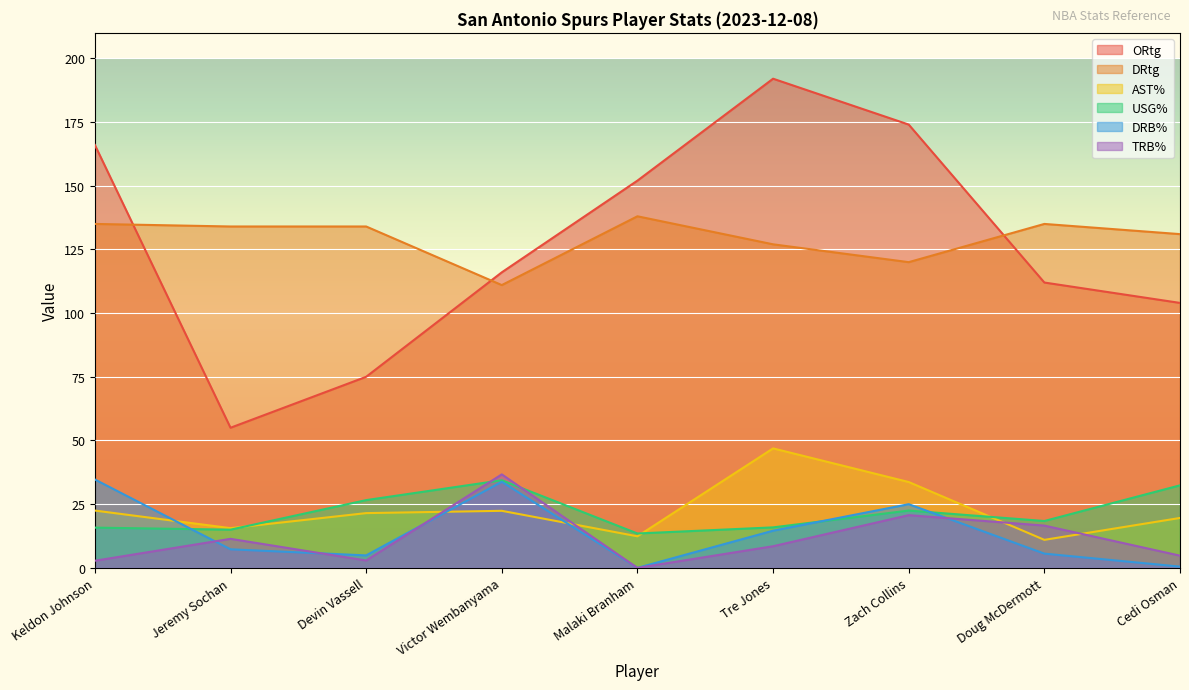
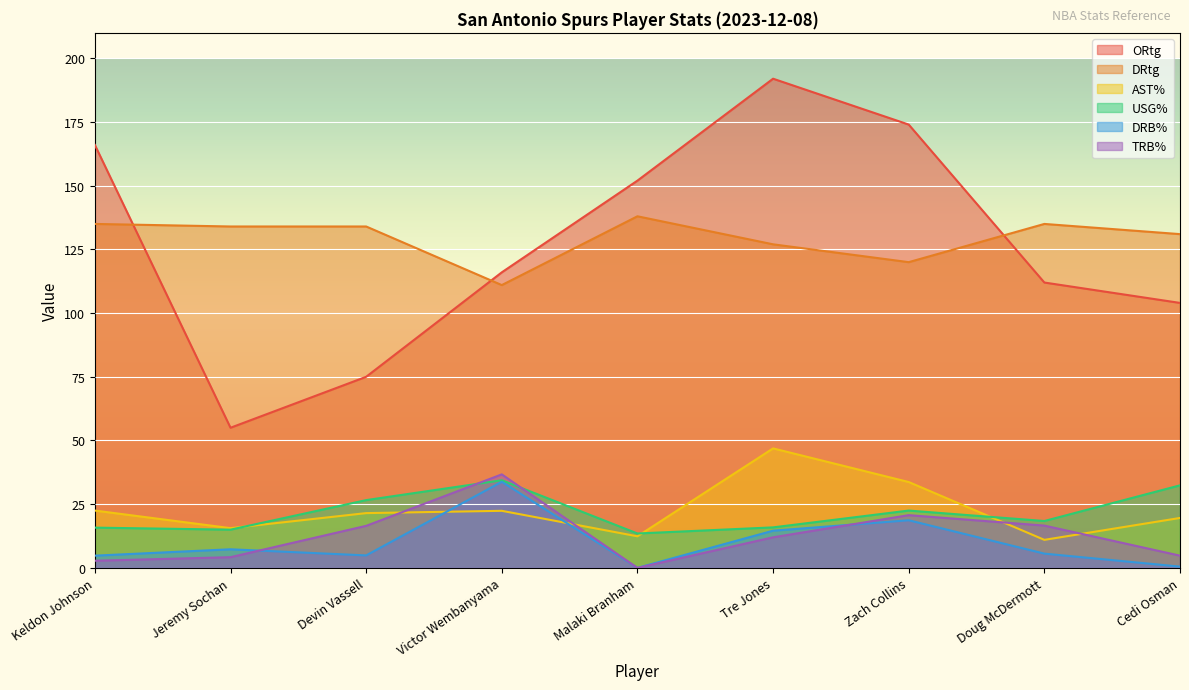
  {
    "USG%": {
      "Keldon Johnson": 16,
      "Devin Vassell": 27,
      "Malaki Branham": 14,
      "Tre Jones": 16,
      "Zach Collins": 23,
      "Doug McDermott": 18,
      "Cedi Osman": 32
    },
    "DRB%": {
-     "Keldon Johnson": 35,
+     "Keldon Johnson": 5,
      "Jeremy Sochan": 7,
      "Devin Vassell": 5,
      "Tre Jones": 15,
-     "Zach Collins": 25,
+     "Zach Collins": 19,
      "Doug McDermott": 6,
      "Cedi Osman": 1
    },
    "TRB%": {
      "Keldon Johnson": 3,
-     "Jeremy Sochan": 11,
-     "Devin Vassell": 3,
+     "Jeremy Sochan": 4,
+     "Devin Vassell": 17,
      "Victor Wembanyama": 37,
-     "Tre Jones": 9,
+     "Tre Jones": 12,
      "Zach Collins": 21,
      "Doug McDermott": 17,
      "Cedi Osman": 5
    }
  }
